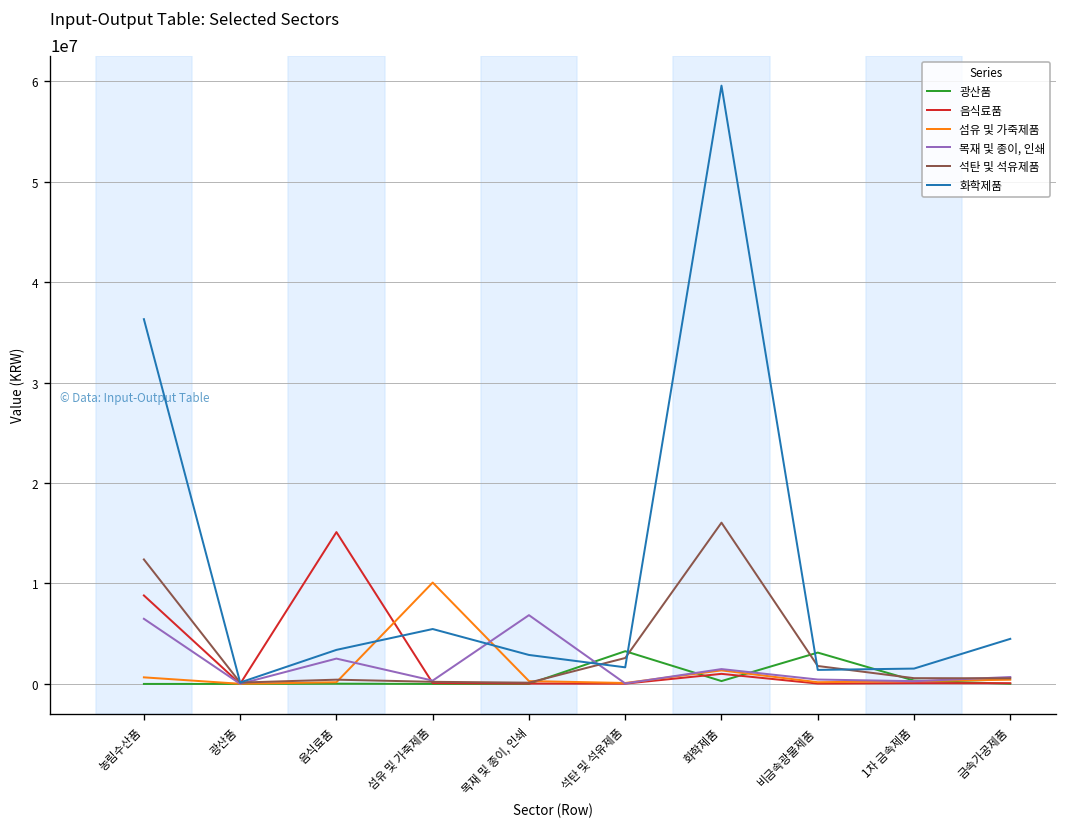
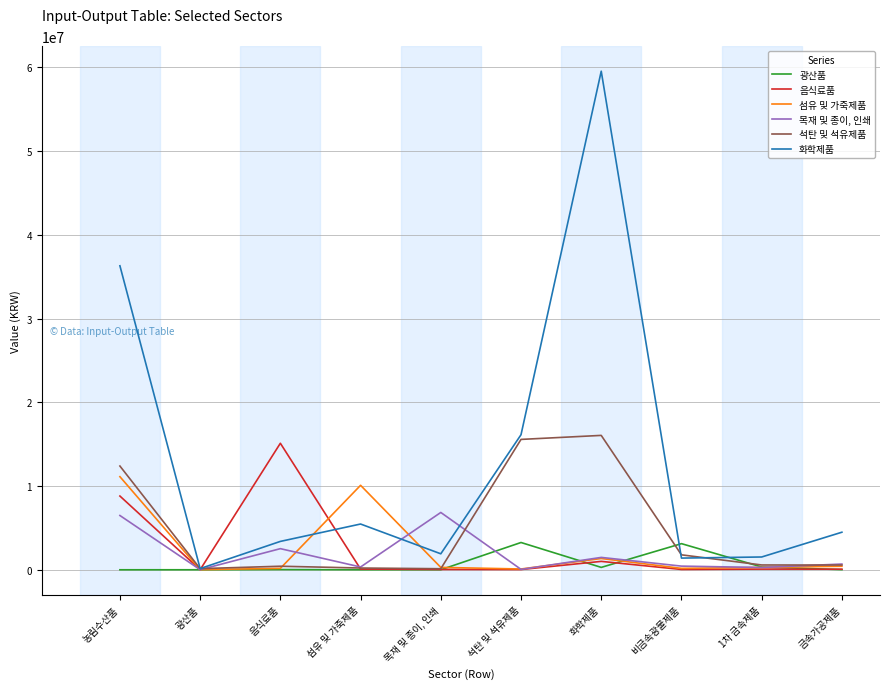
  {
    "광산품": {
      "농림수산품": 0,
      "석탄 및 석유제품": 3000000,
      "화학제품": 0,
      "비금속광물제품": 3000000
    },
    "음식료품": {
      "농림수산품": 9000000,
      "음식료품": 15000000,
      "화학제품": 1000000
    },
    "섬유 및 가죽제품": {
-     "농림수산품": 1000000,
+     "농림수산품": 11000000,
      "섬유 및 가죽제품": 10000000
    },
    "목재 및 종이, 인쇄": {
      "농림수산품": 6000000,
      "음식료품": 3000000,
      "목재 및 종이, 인쇄": 7000000
    },
    "석탄 및 석유제품": {
      "농림수산품": 12000000,
-     "석탄 및 석유제품": 3000000,
+     "석탄 및 석유제품": 16000000,
      "화학제품": 16000000,
      "비금속광물제품": 2000000
    },
    "화학제품": {
      "농림수산품": 36000000,
      "음식료품": 3000000,
      "섬유 및 가죽제품": 5000000,
-     "목재 및 종이, 인쇄": 3000000,
-     "석탄 및 석유제품": 2000000,
+     "목재 및 종이, 인쇄": 2000000,
+     "석탄 및 석유제품": 16000000,
      "화학제품": 60000000,
      "비금속광물제품": 1000000,
      "1차 금속제품": 2000000,
      "금속가공제품": 4000000
    }
  }
